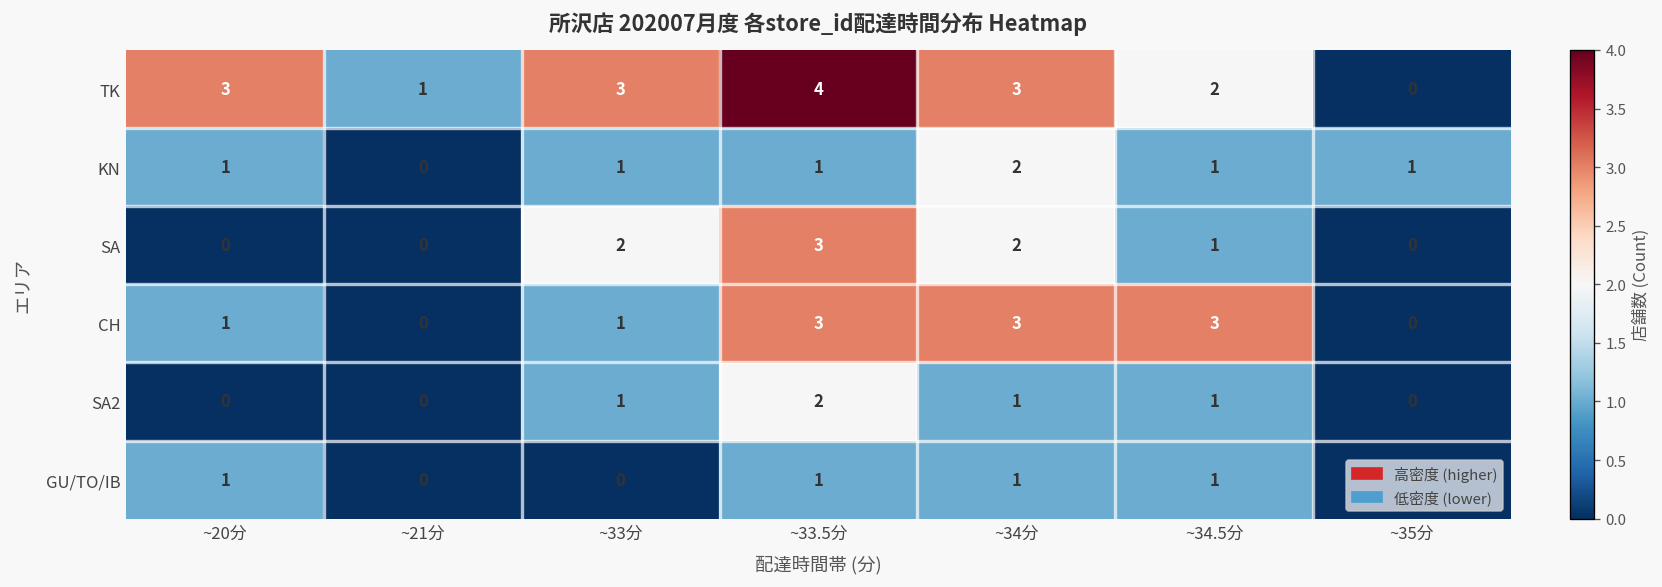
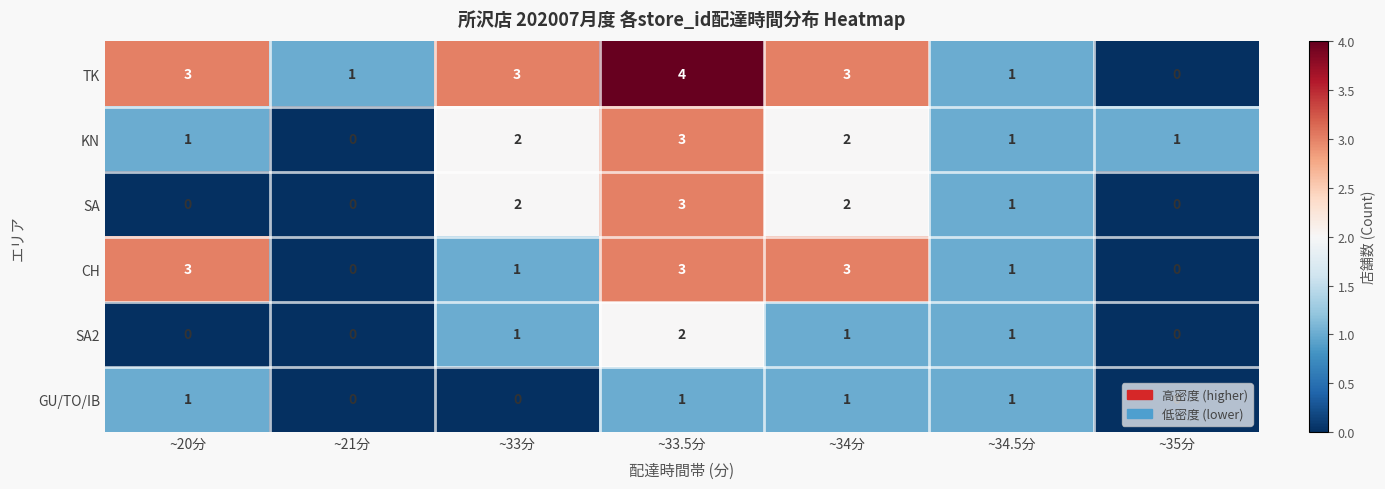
  {
    "TK": {
      "~20分": 3,
      "~21分": 1,
      "~33分": 3,
      "~33.5分": 4,
      "~34分": 3,
-     "~34.5分": 2
+     "~34.5分": 1
    },
    "KN": {
      "~20分": 1,
-     "~33分": 1,
-     "~33.5分": 1,
+     "~33分": 2,
+     "~33.5分": 3,
      "~34分": 2,
      "~34.5分": 1,
      "~35分": 1
    },
    "SA": {
      "~33分": 2,
      "~33.5分": 3,
      "~34分": 2,
      "~34.5分": 1
    },
    "CH": {
-     "~20分": 1,
+     "~20分": 3,
      "~33分": 1,
      "~33.5分": 3,
      "~34分": 3,
-     "~34.5分": 3
+     "~34.5分": 1
    },
    "SA2": {
      "~33分": 1,
      "~33.5分": 2,
      "~34分": 1,
      "~34.5分": 1
    },
    "GU/TO/IB": {
      "~20分": 1,
      "~33.5分": 1,
      "~34分": 1,
      "~34.5分": 1
    }
  }
